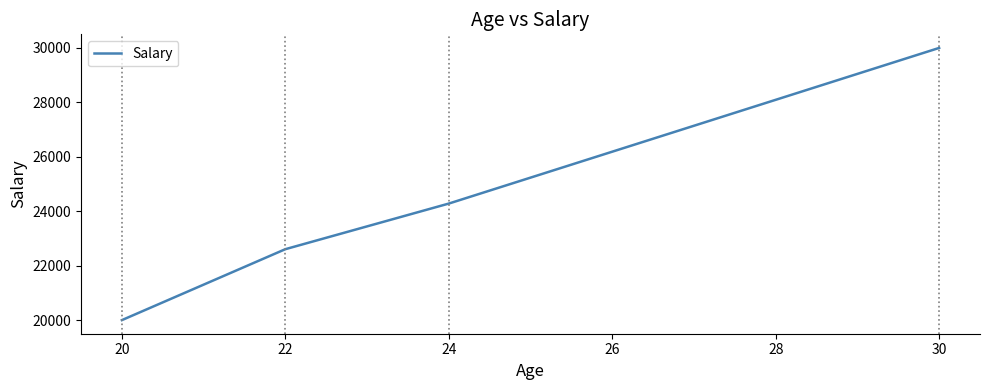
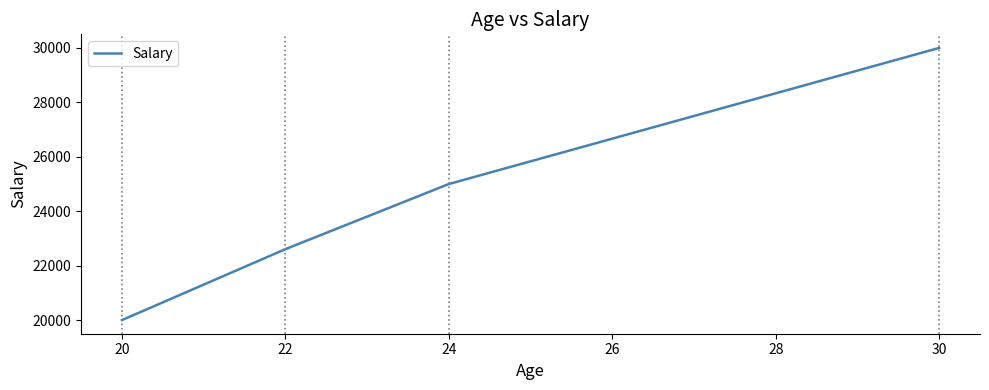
  {
    "20": 20000,
    "22": 22600,
-   "24": 24300,
+   "24": 25000,
    "30": 30000
  }
